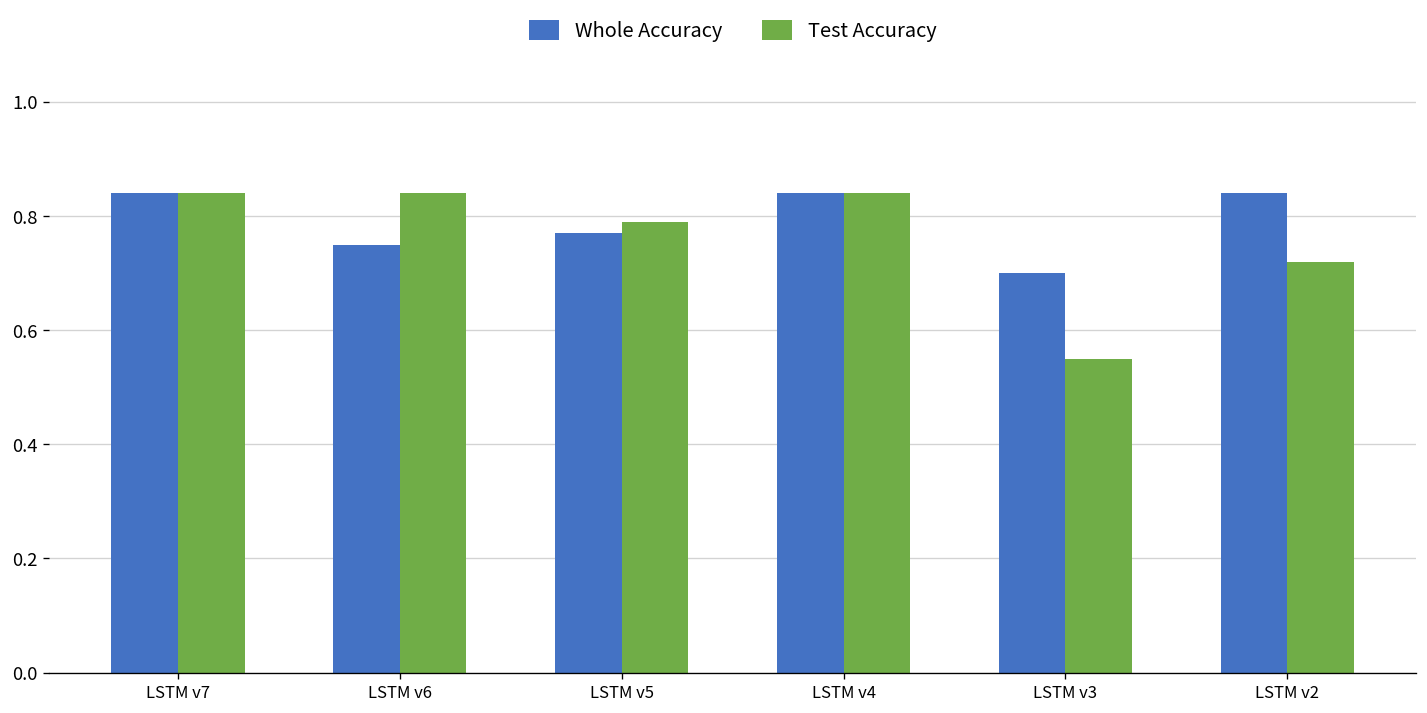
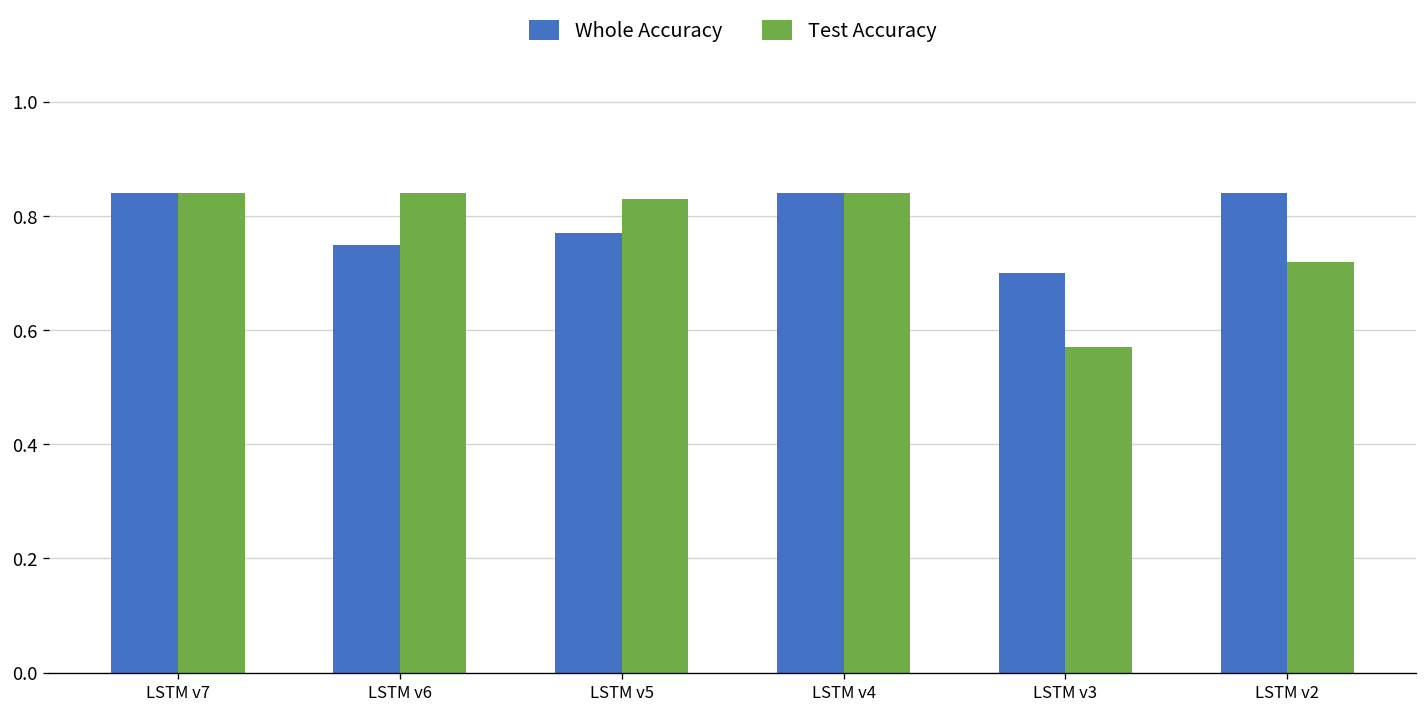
  {
    "Whole Accuracy": {
      "LSTM v7": 0.84,
      "LSTM v6": 0.75,
      "LSTM v5": 0.77,
      "LSTM v4": 0.84,
      "LSTM v3": 0.70,
      "LSTM v2": 0.84
    },
    "Test Accuracy": {
      "LSTM v7": 0.84,
      "LSTM v6": 0.84,
-     "LSTM v5": 0.79,
+     "LSTM v5": 0.83,
      "LSTM v4": 0.84,
-     "LSTM v3": 0.55,
+     "LSTM v3": 0.57,
      "LSTM v2": 0.72
    }
  }
